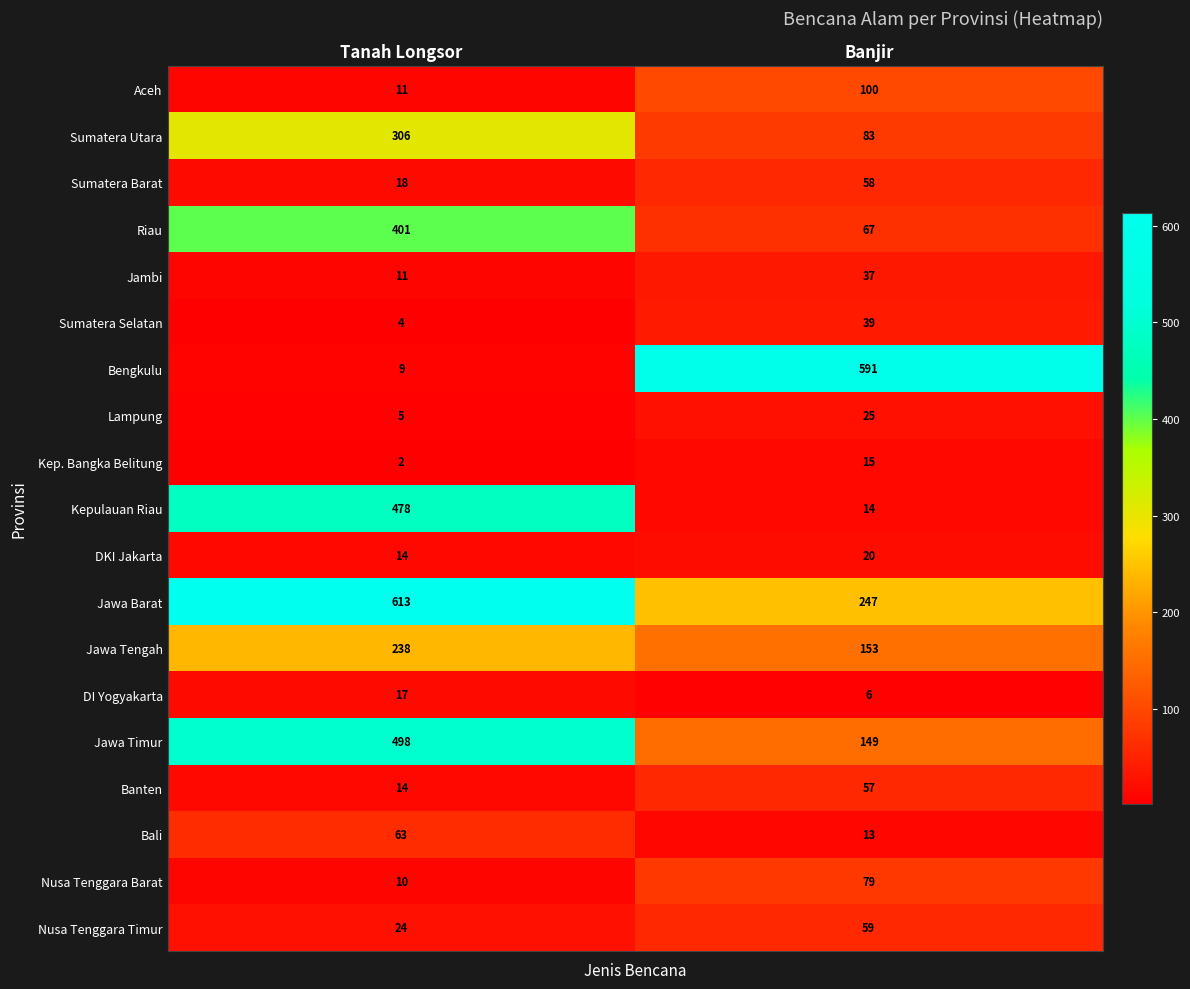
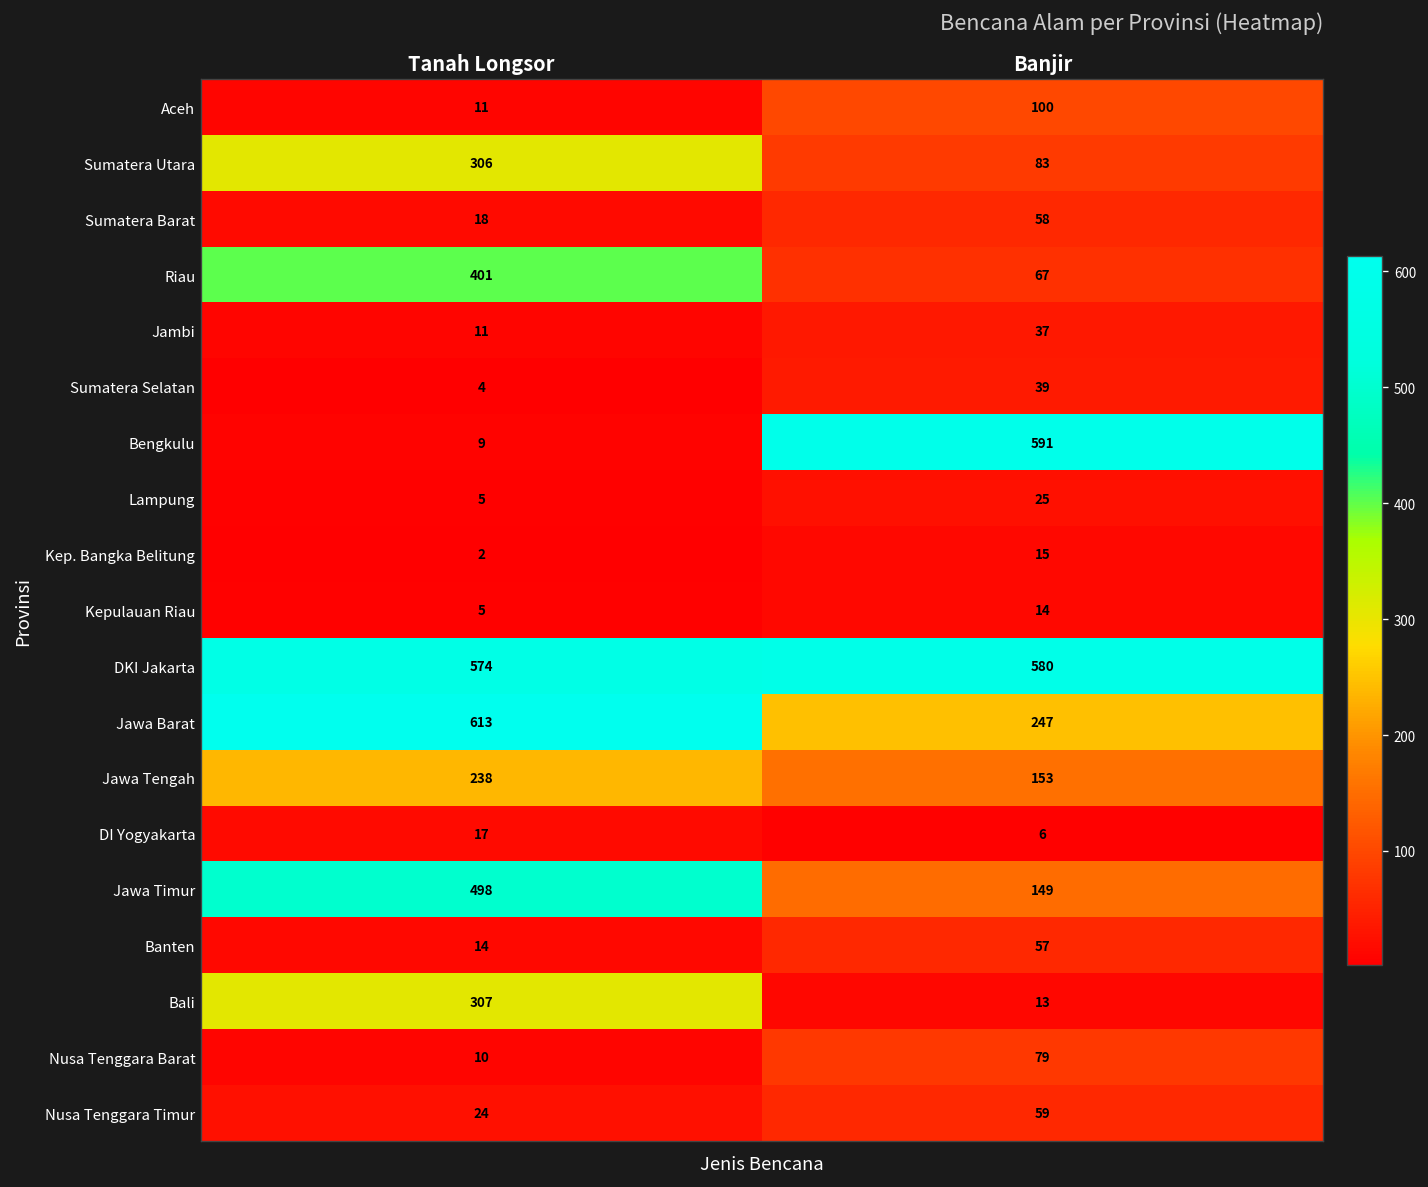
  {
    "Aceh": {
      "Tanah Longsor": 11,
      "Banjir": 100
    },
    "Sumatera Utara": {
      "Tanah Longsor": 306,
      "Banjir": 83
    },
    "Sumatera Barat": {
      "Tanah Longsor": 18,
      "Banjir": 58
    },
    "Riau": {
      "Tanah Longsor": 401,
      "Banjir": 67
    },
    "Jambi": {
      "Tanah Longsor": 11,
      "Banjir": 37
    },
    "Sumatera Selatan": {
      "Tanah Longsor": 4,
      "Banjir": 39
    },
    "Bengkulu": {
      "Tanah Longsor": 9,
      "Banjir": 591
    },
    "Lampung": {
      "Tanah Longsor": 5,
      "Banjir": 25
    },
    "Kep. Bangka Belitung": {
      "Tanah Longsor": 2,
      "Banjir": 15
    },
    "Kepulauan Riau": {
-     "Tanah Longsor": 478,
+     "Tanah Longsor": 5,
      "Banjir": 14
    },
    "DKI Jakarta": {
-     "Tanah Longsor": 14,
-     "Banjir": 20
+     "Tanah Longsor": 574,
+     "Banjir": 580
    },
    "Jawa Barat": {
      "Tanah Longsor": 613,
      "Banjir": 247
    },
    "Jawa Tengah": {
      "Tanah Longsor": 238,
      "Banjir": 153
    },
    "DI Yogyakarta": {
      "Tanah Longsor": 17,
      "Banjir": 6
    },
    "Jawa Timur": {
      "Tanah Longsor": 498,
      "Banjir": 149
    },
    "Banten": {
      "Tanah Longsor": 14,
      "Banjir": 57
    },
    "Bali": {
-     "Tanah Longsor": 63,
+     "Tanah Longsor": 307,
      "Banjir": 13
    },
    "Nusa Tenggara Barat": {
      "Tanah Longsor": 10,
      "Banjir": 79
    },
    "Nusa Tenggara Timur": {
      "Tanah Longsor": 24,
      "Banjir": 59
    }
  }
